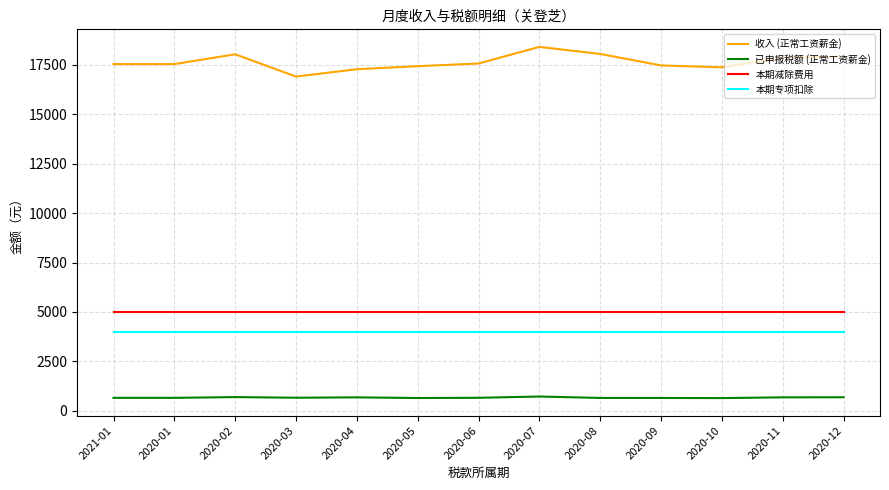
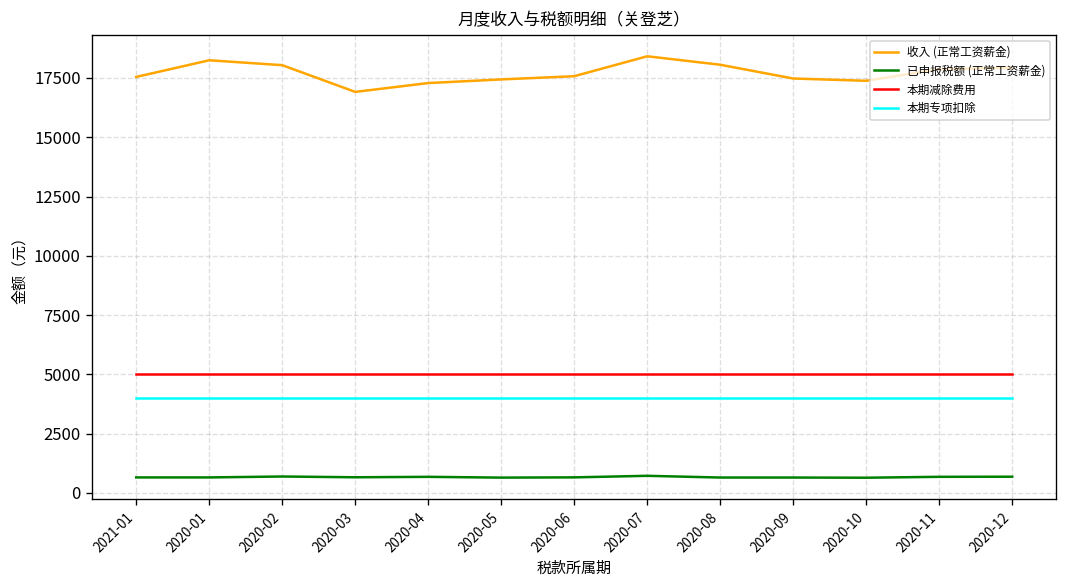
  {
    "收入 (正常工资薪金)": {
      "2021-01": 17500,
-     "2020-01": 17500,
+     "2020-01": 18200,
      "2020-02": 18000,
      "2020-03": 16900,
      "2020-04": 17300,
      "2020-05": 17400,
      "2020-06": 17600,
      "2020-07": 18400,
      "2020-08": 18100,
      "2020-09": 17500,
      "2020-10": 17400
    },
    "已申报税额 (正常工资薪金)": {
      "2021-01": 700,
      "2020-01": 700,
      "2020-02": 700,
      "2020-03": 700,
      "2020-04": 700,
      "2020-05": 600,
      "2020-06": 700,
      "2020-07": 700,
      "2020-08": 700,
      "2020-09": 600,
      "2020-10": 600,
      "2020-11": 700,
      "2020-12": 700
    },
    "本期减除费用": {
      "2021-01": 5000,
      "2020-01": 5000,
      "2020-02": 5000,
      "2020-03": 5000,
      "2020-04": 5000,
      "2020-05": 5000,
      "2020-06": 5000,
      "2020-07": 5000,
      "2020-08": 5000,
      "2020-09": 5000,
      "2020-10": 5000,
      "2020-11": 5000,
      "2020-12": 5000
    },
    "本期专项扣除": {
      "2021-01": 4000,
      "2020-01": 4000,
      "2020-02": 4000,
      "2020-03": 4000,
      "2020-04": 4000,
      "2020-05": 4000,
      "2020-06": 4000,
      "2020-07": 4000,
      "2020-08": 4000,
      "2020-09": 4000,
      "2020-10": 4000,
      "2020-11": 4000,
      "2020-12": 4000
    }
  }
